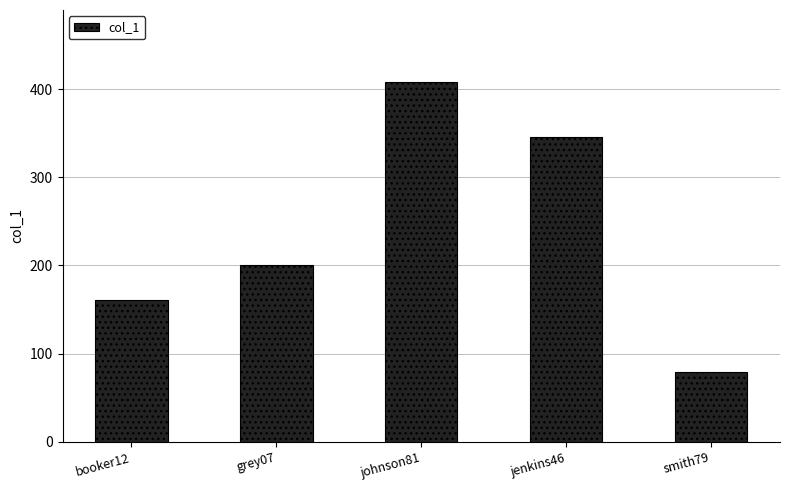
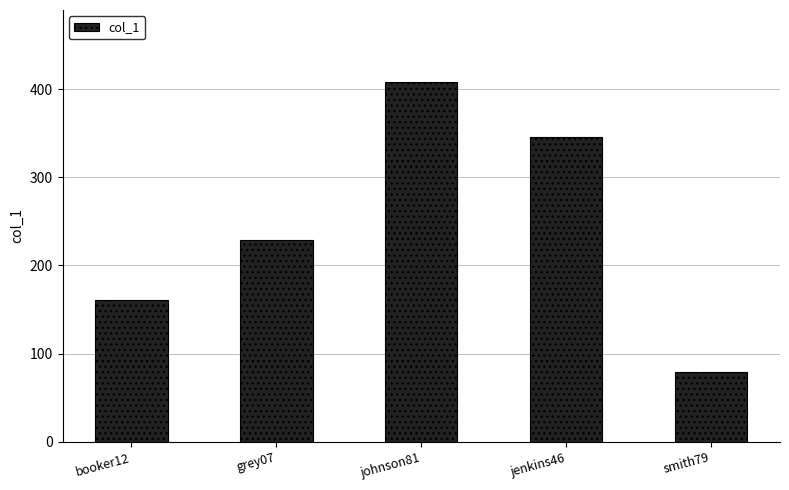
  {
    "booker12": 160,
-   "grey07": 200,
+   "grey07": 230,
    "johnson81": 410,
    "jenkins46": 350,
    "smith79": 80
  }
